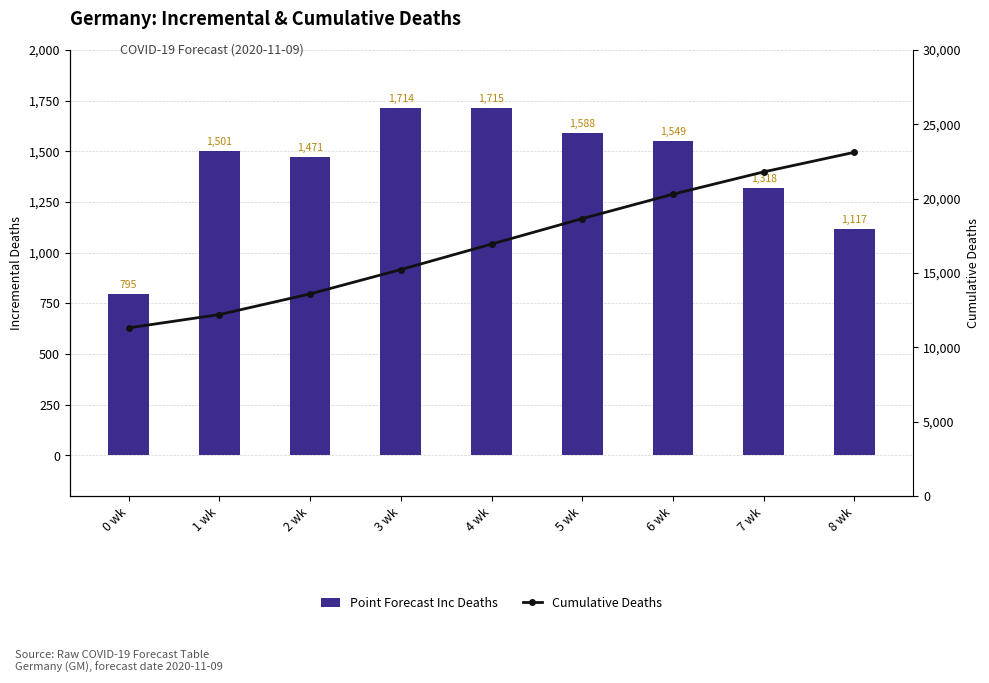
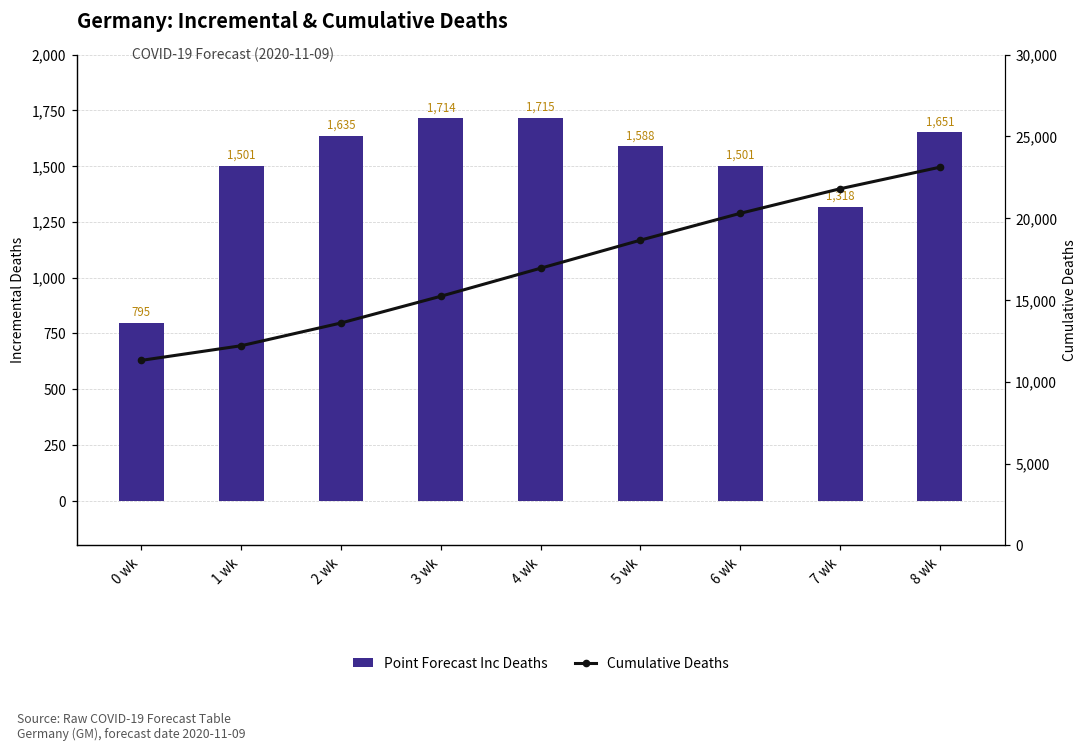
  {
    "Point Forecast Inc Deaths": {
      "0 wk": "795",
      "1 wk": "1,501",
-     "2 wk": "1,471",
+     "2 wk": "1,635",
      "3 wk": "1,714",
      "4 wk": "1,715",
      "5 wk": "1,588",
-     "6 wk": "1,549",
+     "6 wk": "1,501",
      "7 wk": "1,318",
-     "8 wk": "1,117"
+     "8 wk": "1,651"
    }
  }
